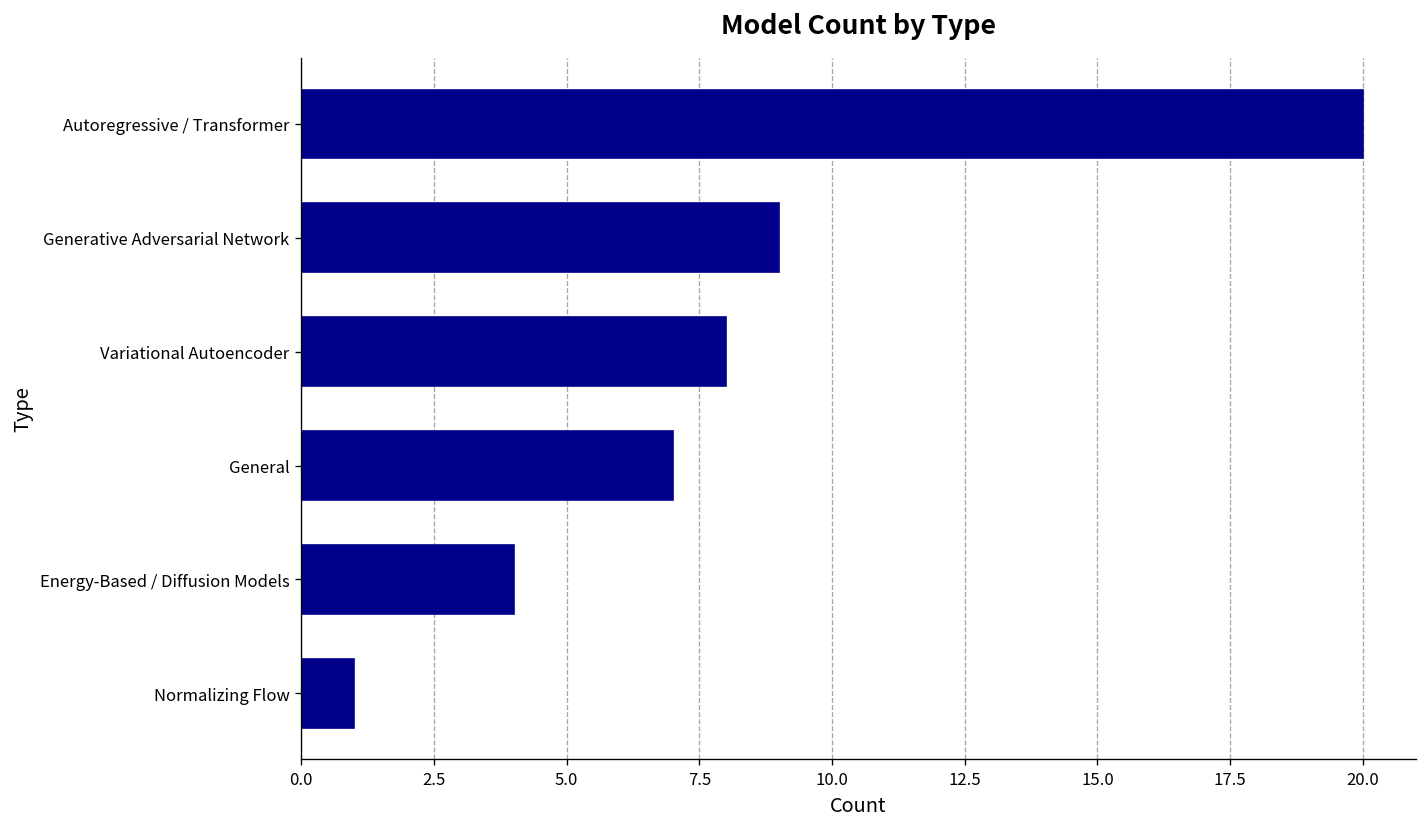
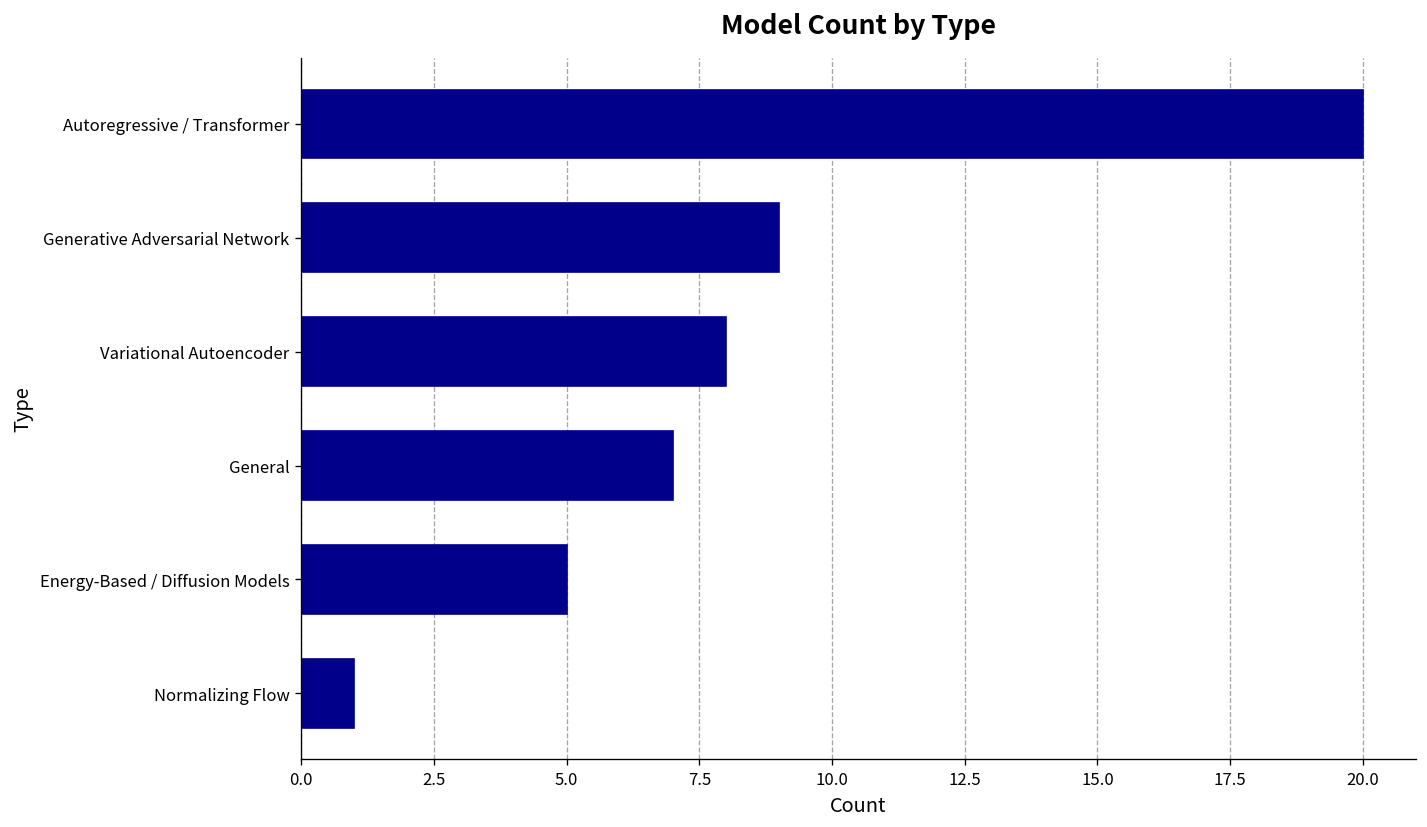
  {
    "Autoregressive / Transformer": 20,
    "Generative Adversarial Network": 9,
    "Variational Autoencoder": 8,
    "General": 7,
-   "Energy-Based / Diffusion Models": 4,
+   "Energy-Based / Diffusion Models": 5,
    "Normalizing Flow": 1
  }
